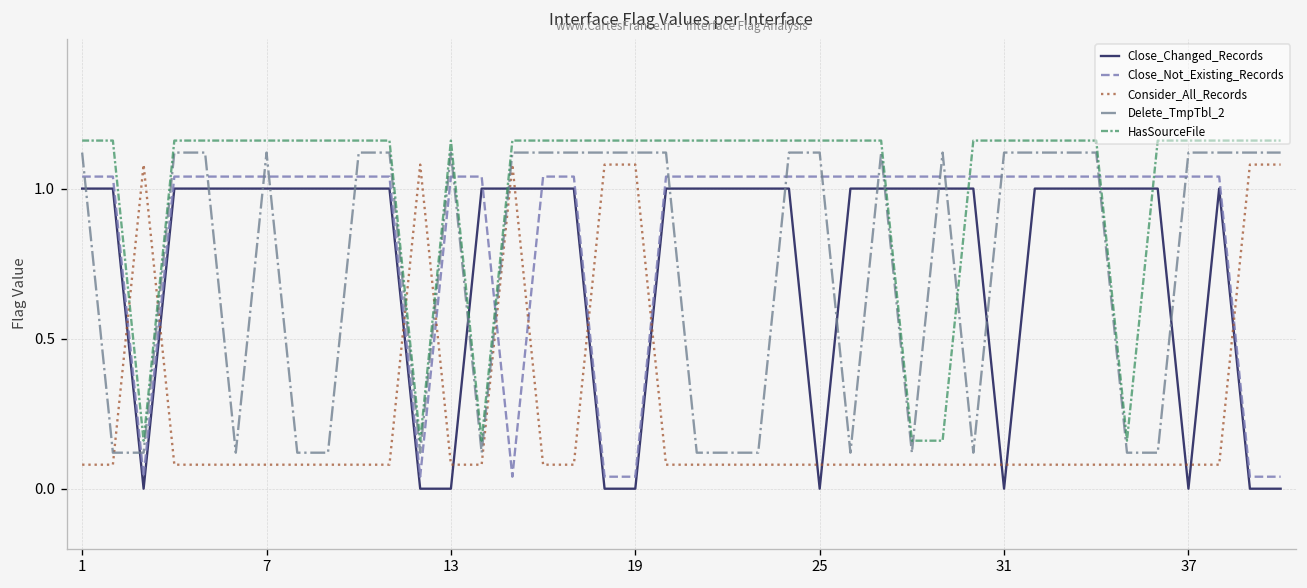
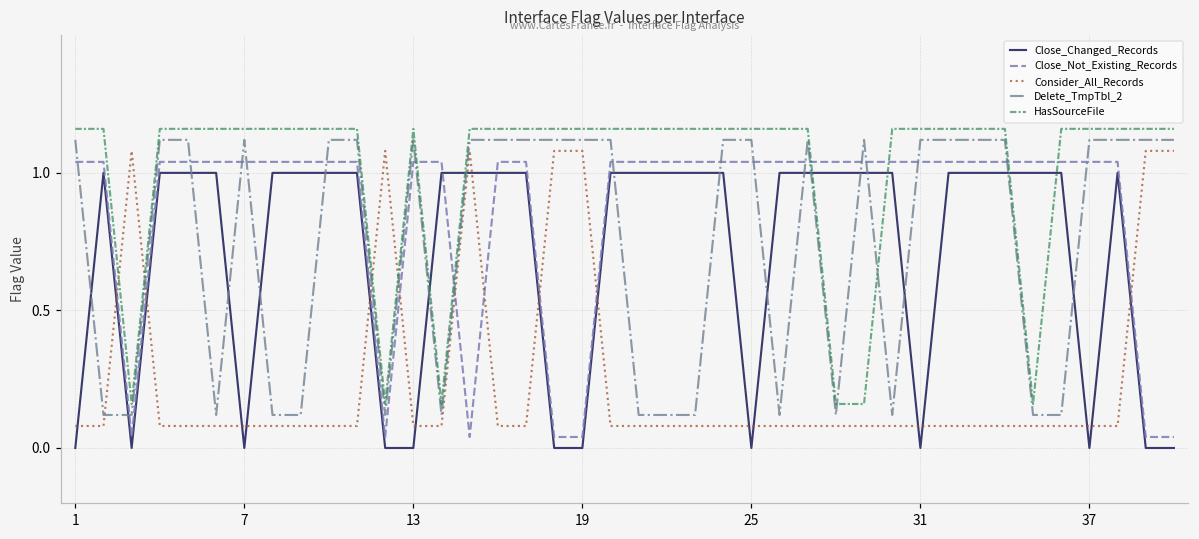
  {
    "Close_Changed_Records": {
-     "1": 1,
-     "7": 1,
+     "1": 0,
+     "7": 0,
      "13": 0,
      "19": 0,
      "25": 0,
      "31": 0,
      "37": 0
    },
    "Consider_All_Records": {
      "1": 0.08,
      "7": 0.08,
      "13": 0.08,
      "19": 1.08,
      "25": 0.08,
      "31": 0.08,
      "37": 0.08
    },
    "HasSourceFile": {
      "1": 1.16,
      "7": 1.16,
      "13": 1.16,
      "19": 1.16,
      "25": 1.16,
      "31": 1.16,
      "37": 1.16
    }
  }
